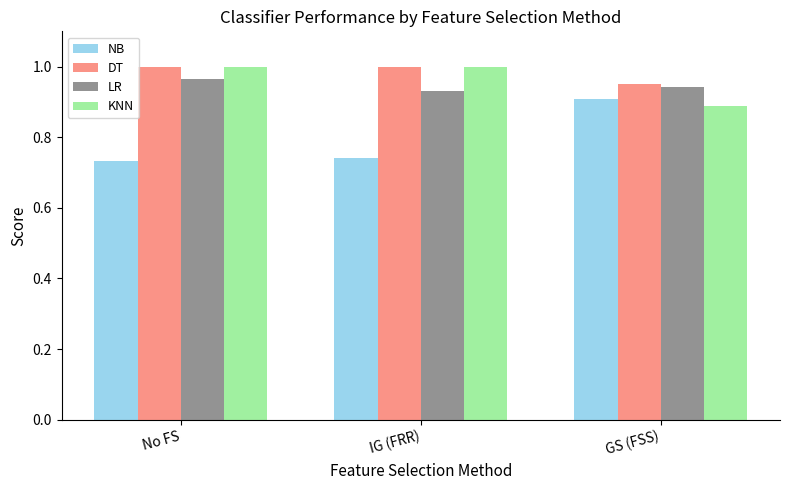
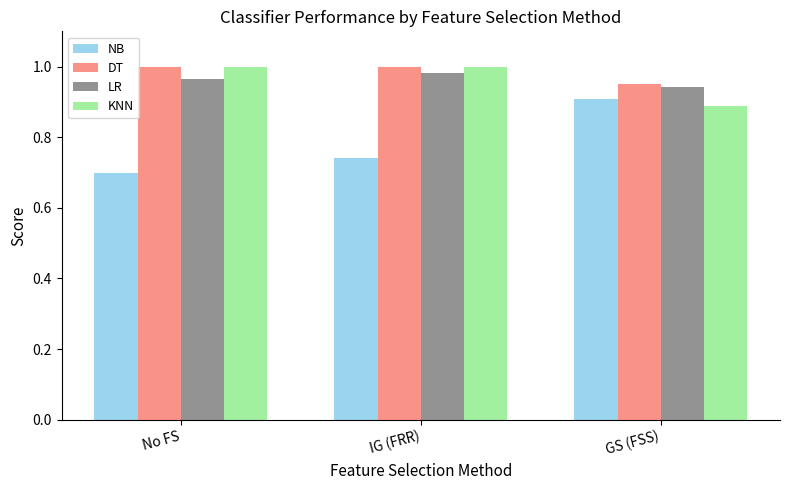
  {
    "NB": {
-     "No FS": 0.73,
+     "No FS": 0.70,
      "IG (FRR)": 0.74,
      "GS (FSS)": 0.91
    },
    "DT": {
      "No FS": 1.00,
      "IG (FRR)": 1.00,
      "GS (FSS)": 0.95
    },
    "LR": {
      "No FS": 0.96,
-     "IG (FRR)": 0.93,
+     "IG (FRR)": 0.98,
      "GS (FSS)": 0.94
    },
    "KNN": {
      "No FS": 1.00,
      "IG (FRR)": 1.00,
      "GS (FSS)": 0.89
    }
  }
